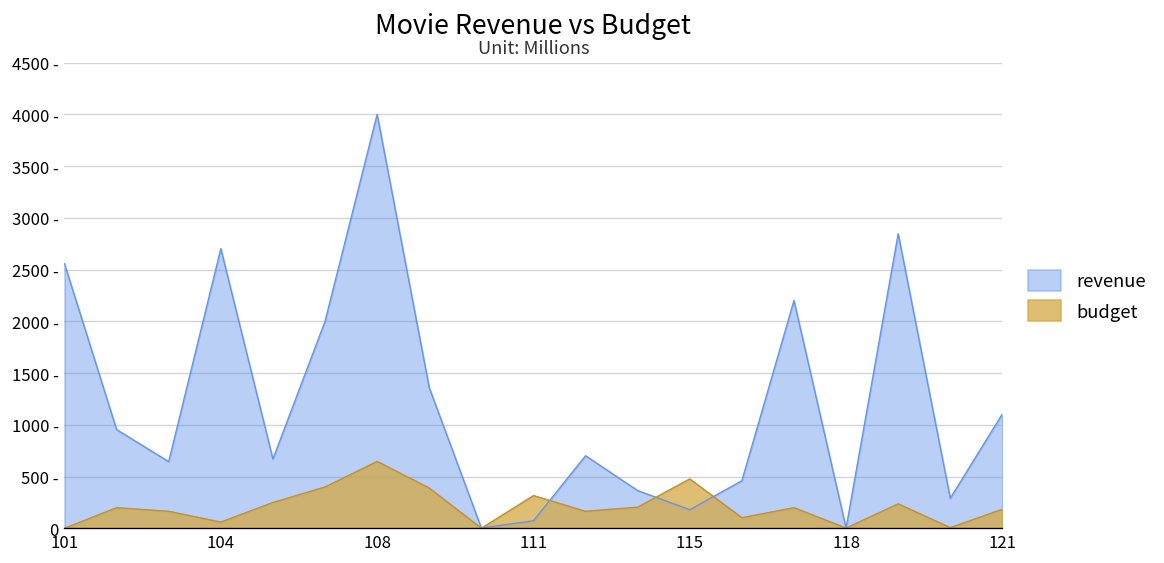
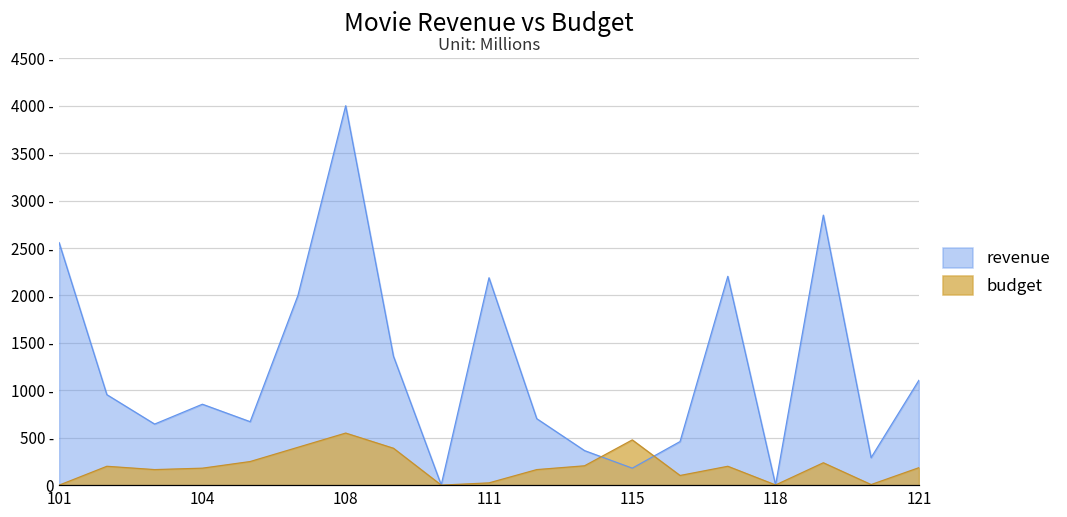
  {
    "revenue": {
      "101": "2600 -",
-     "104": "2700 -",
+     "104": "900 -",
      "108": "4000 -",
-     "111": "100 -",
+     "111": "2200 -",
      "115": "200 -",
      "121": "1100 -"
    },
    "budget": {
      "101": "0 -",
-     "104": "100 -",
-     "108": "650 -",
-     "111": "300 -",
+     "104": "200 -",
+     "108": "550 -",
+     "111": "0 -",
      "115": "500 -",
      "121": "200 -"
    }
  }
